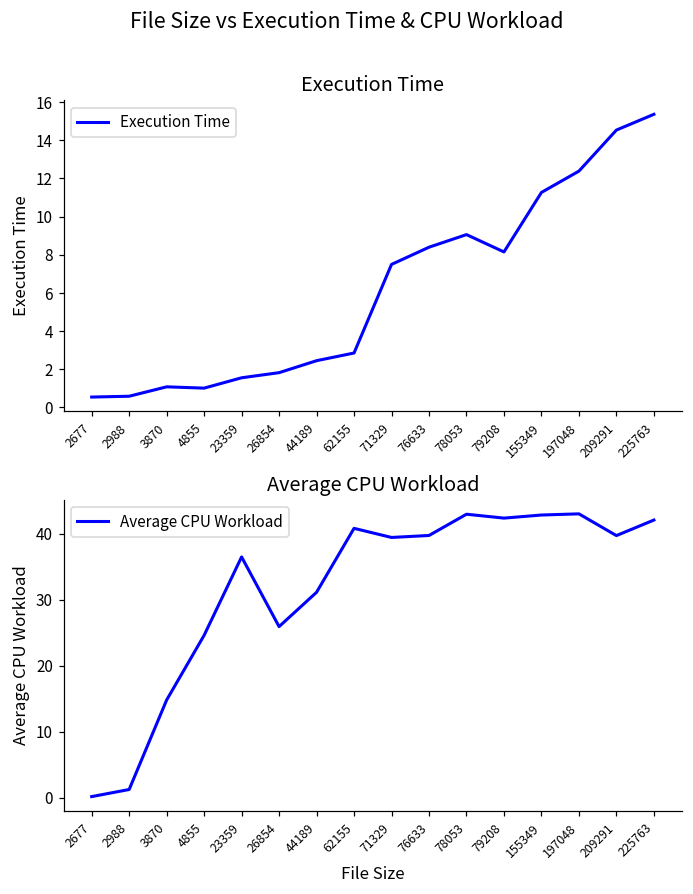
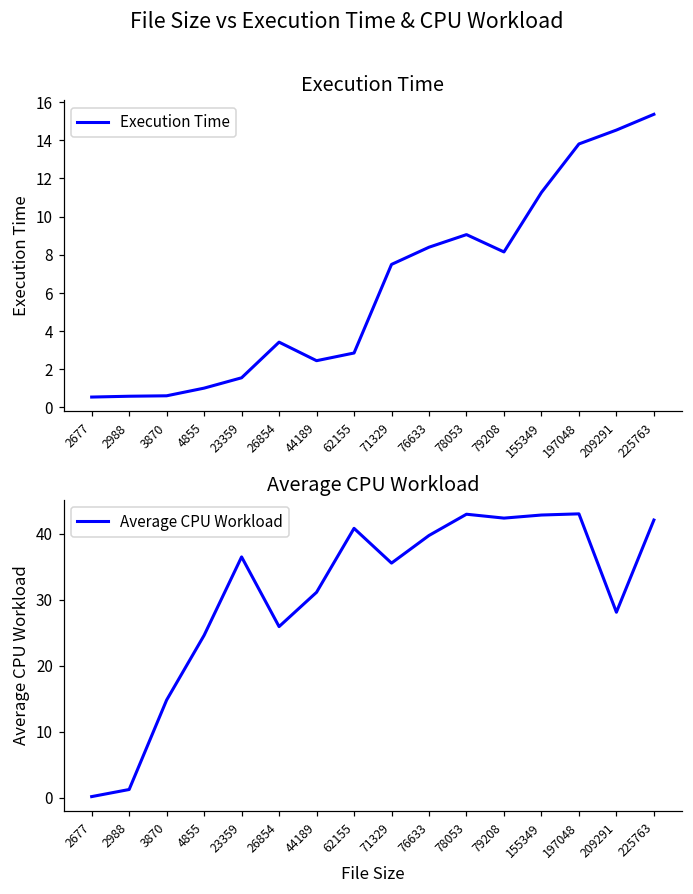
  {
    "Execution Time": {
      "2677": 0.5,
      "2988": 0.6,
-     "3870": 1.1,
+     "3870": 0.6,
      "4855": 1.0,
      "23359": 1.5,
-     "26854": 1.8,
+     "26854": 3.4,
      "44189": 2.4,
      "62155": 2.8,
      "71329": 7.5,
      "76633": 8.4,
      "78053": 9.1,
      "79208": 8.1,
      "155349": 11.3,
-     "197048": 12.4,
+     "197048": 13.8,
      "209291": 14.5,
      "225763": 15.4
    },
    "Average CPU Workload": {
      "2677": 0,
      "2988": 1,
      "3870": 15,
      "4855": 25,
      "23359": 36,
      "26854": 26,
      "44189": 31,
      "62155": 41,
-     "71329": 39,
+     "71329": 36,
      "76633": 40,
      "78053": 43,
      "79208": 42,
      "155349": 43,
      "197048": 43,
-     "209291": 40,
+     "209291": 28,
      "225763": 42
    }
  }
